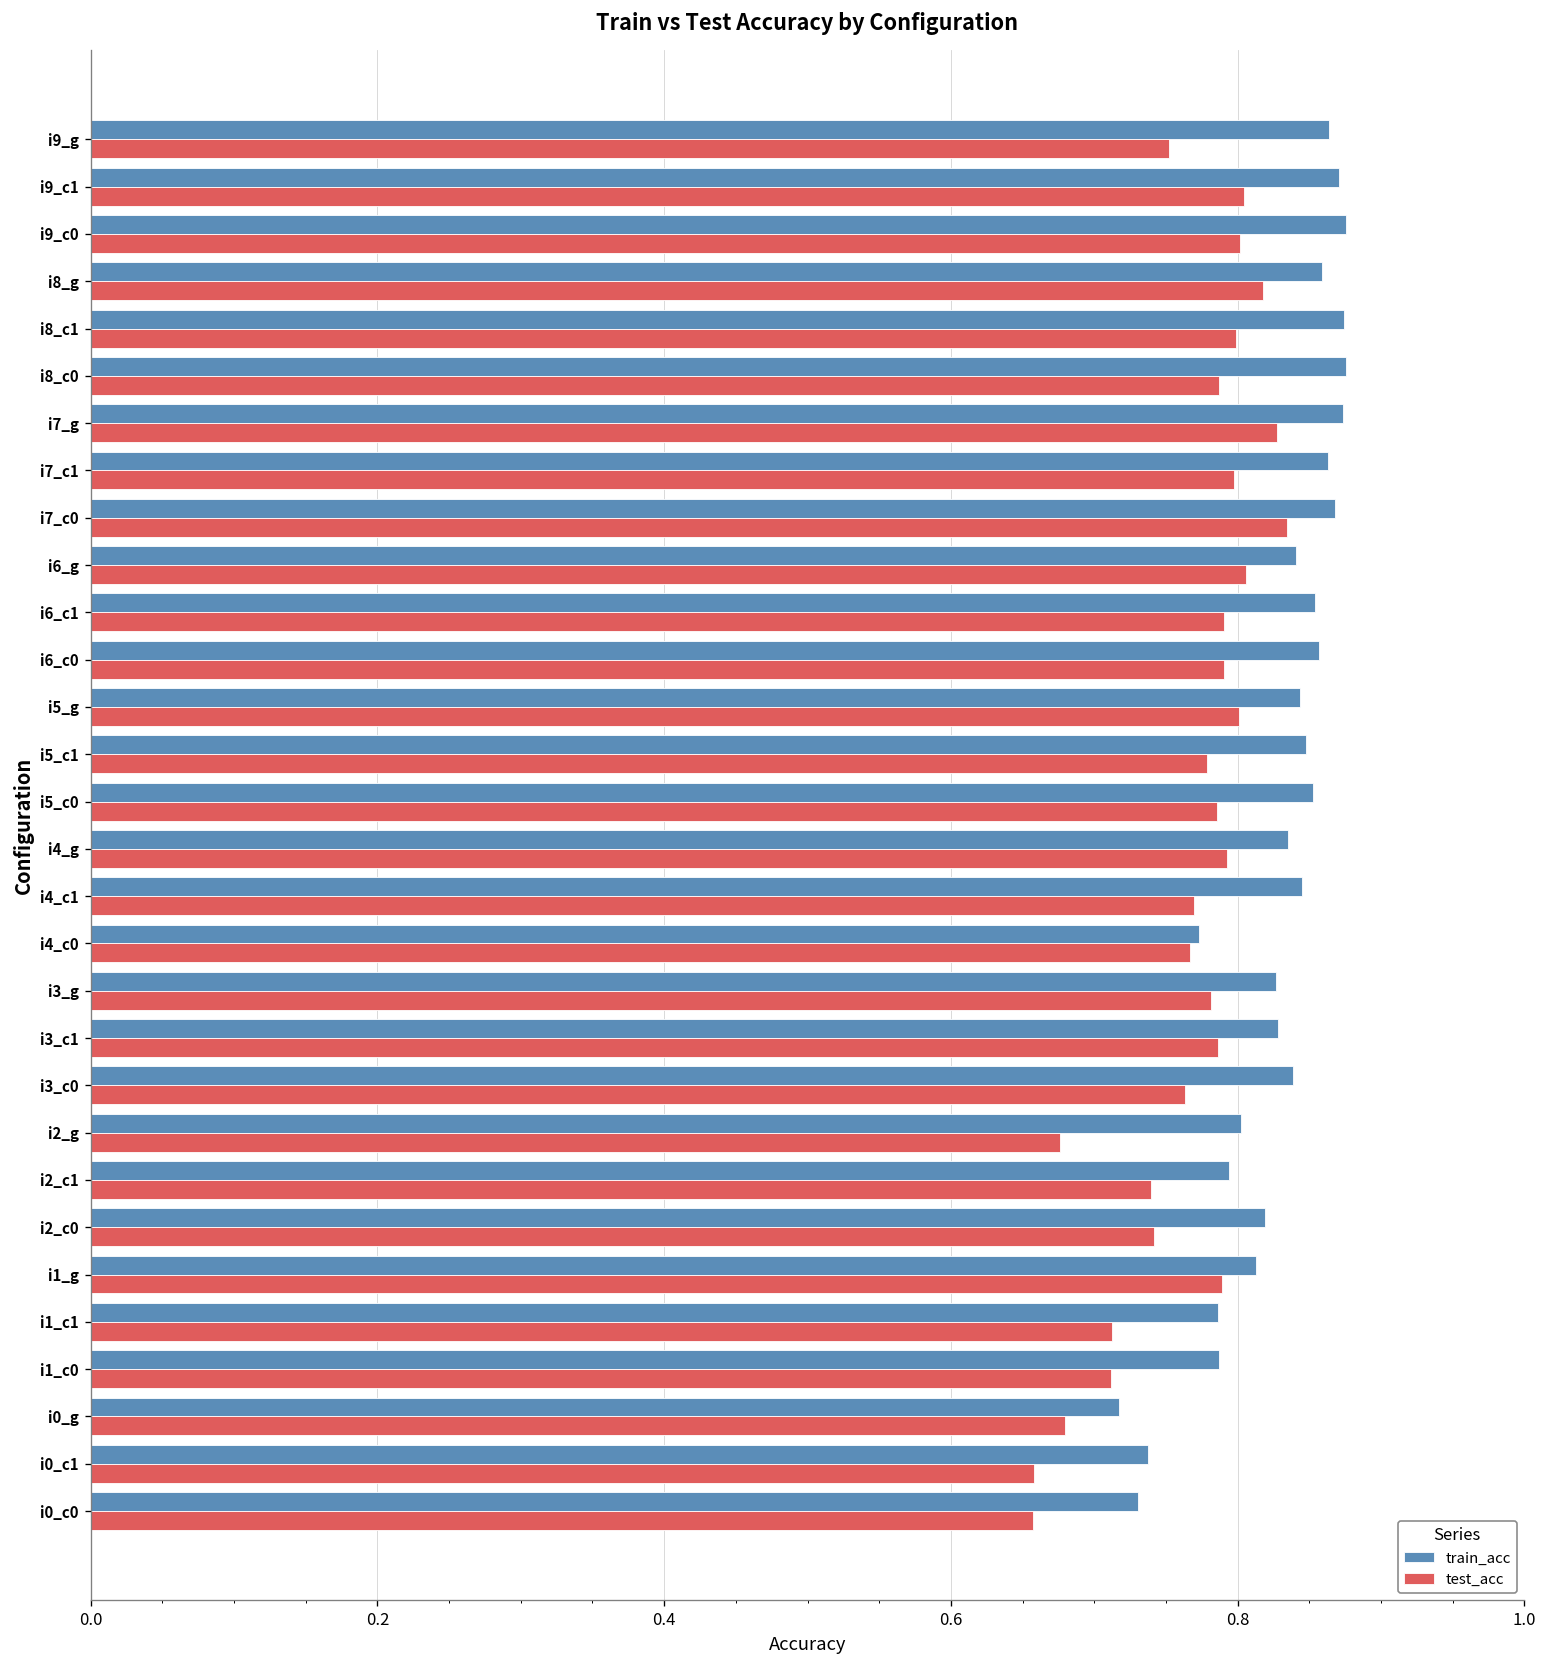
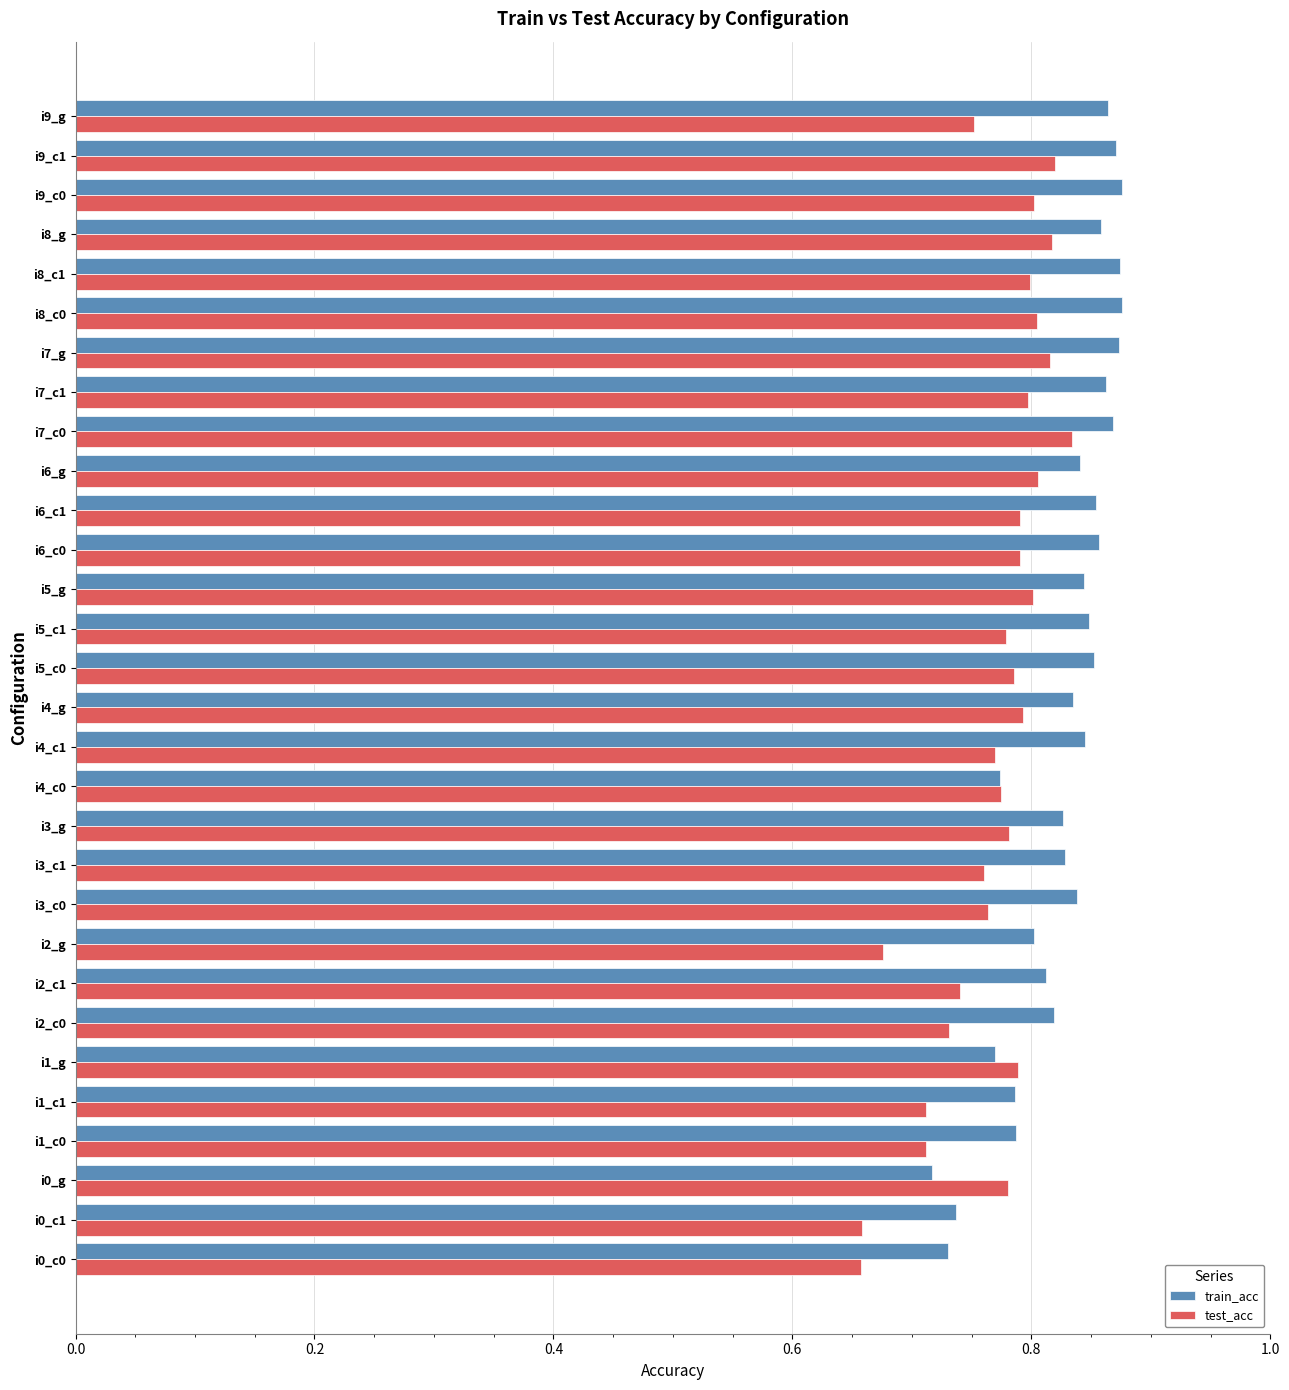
  {
    "train_acc": {
      "i9_g": 0.864,
      "i9_c1": 0.871,
      "i9_c0": 0.876,
      "i8_g": 0.859,
      "i8_c1": 0.874,
      "i8_c0": 0.876,
      "i7_g": 0.874,
      "i7_c1": 0.863,
      "i7_c0": 0.868,
      "i6_g": 0.841,
      "i6_c1": 0.854,
      "i6_c0": 0.857,
      "i5_g": 0.844,
      "i5_c1": 0.848,
      "i5_c0": 0.852,
      "i4_g": 0.835,
      "i4_c1": 0.845,
      "i4_c0": 0.773,
      "i3_g": 0.827,
      "i3_c1": 0.828,
      "i3_c0": 0.839,
      "i2_g": 0.802,
-     "i2_c1": 0.794,
+     "i2_c1": 0.812,
      "i2_c0": 0.819,
-     "i1_g": 0.813,
+     "i1_g": 0.770,
      "i1_c1": 0.786,
      "i1_c0": 0.787,
      "i0_g": 0.717,
      "i0_c1": 0.737,
      "i0_c0": 0.730
    },
    "test_acc": {
      "i9_g": 0.752,
-     "i9_c1": 0.804,
+     "i9_c1": 0.820,
      "i9_c0": 0.802,
      "i8_g": 0.818,
      "i8_c1": 0.799,
-     "i8_c0": 0.787,
-     "i7_g": 0.827,
+     "i8_c0": 0.805,
+     "i7_g": 0.816,
      "i7_c1": 0.797,
      "i7_c0": 0.834,
      "i6_g": 0.806,
      "i6_c1": 0.790,
      "i6_c0": 0.790,
      "i5_g": 0.801,
      "i5_c1": 0.779,
      "i5_c0": 0.786,
      "i4_g": 0.793,
      "i4_c1": 0.769,
-     "i4_c0": 0.767,
+     "i4_c0": 0.775,
      "i3_g": 0.781,
-     "i3_c1": 0.786,
+     "i3_c1": 0.761,
      "i3_c0": 0.764,
      "i2_g": 0.676,
      "i2_c1": 0.740,
-     "i2_c0": 0.742,
+     "i2_c0": 0.731,
      "i1_g": 0.789,
      "i1_c1": 0.712,
      "i1_c0": 0.712,
-     "i0_g": 0.680,
+     "i0_g": 0.781,
      "i0_c1": 0.658,
      "i0_c0": 0.657
    }
  }
